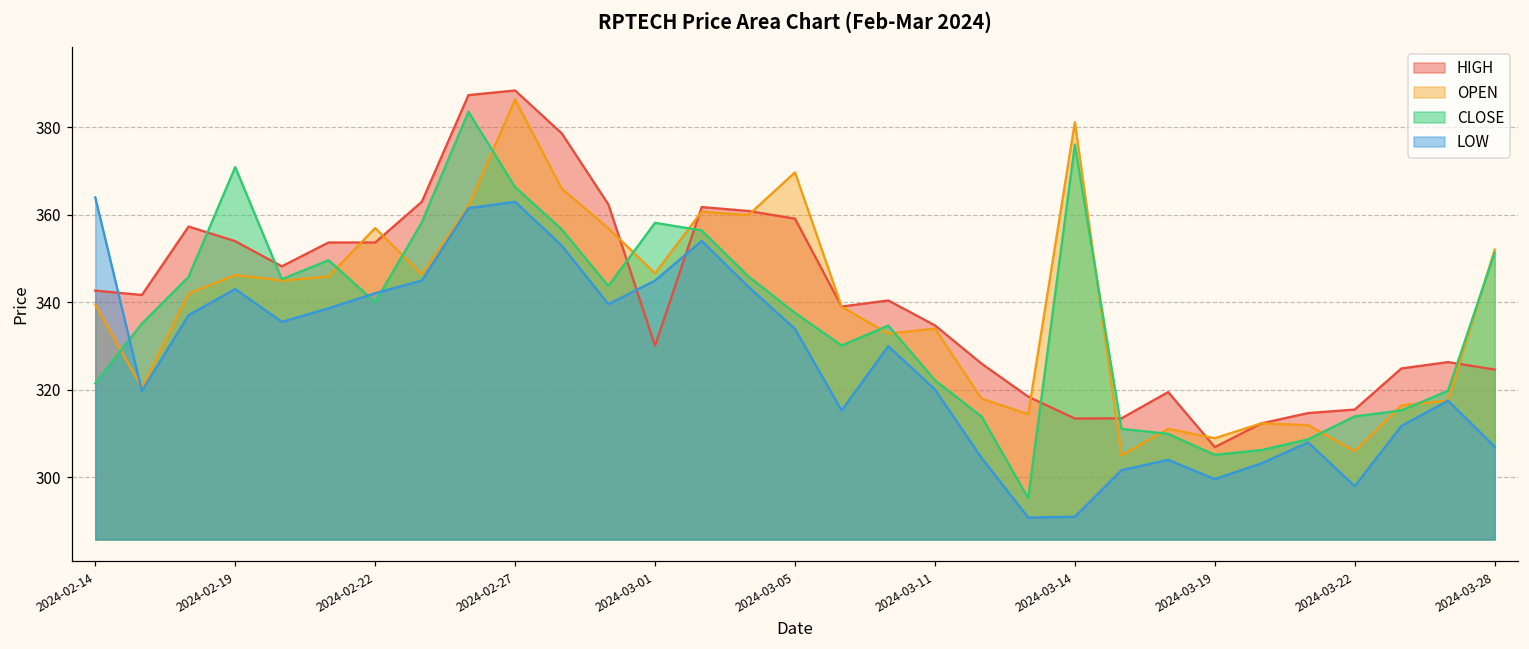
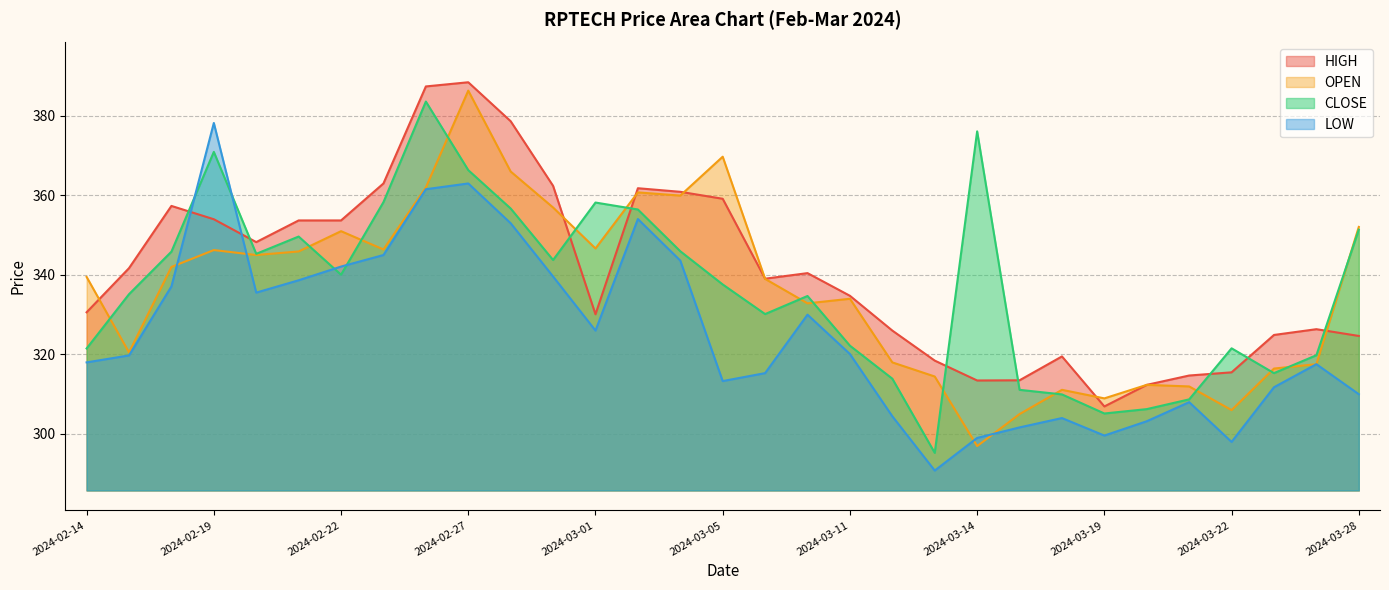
  {
    "HIGH": {
-     "2024-02-14": 343,
+     "2024-02-14": 331,
      "2024-02-19": 354,
      "2024-02-22": 354,
      "2024-02-27": 388,
      "2024-03-01": 330,
      "2024-03-05": 359,
      "2024-03-11": 335,
      "2024-03-14": 313,
      "2024-03-19": 307,
      "2024-03-22": 316,
      "2024-03-28": 325
    },
    "OPEN": {
      "2024-02-14": 340,
      "2024-02-19": 346,
-     "2024-02-22": 357,
+     "2024-02-22": 351,
      "2024-02-27": 386,
      "2024-03-01": 347,
      "2024-03-05": 370,
      "2024-03-11": 334,
-     "2024-03-14": 381,
+     "2024-03-14": 297,
      "2024-03-19": 309,
      "2024-03-22": 306,
      "2024-03-28": 352
    },
    "CLOSE": {
      "2024-02-14": 322,
      "2024-02-19": 371,
      "2024-02-22": 340,
      "2024-02-27": 366,
      "2024-03-01": 358,
      "2024-03-05": 338,
      "2024-03-11": 322,
      "2024-03-14": 376,
      "2024-03-19": 305,
-     "2024-03-22": 314,
+     "2024-03-22": 322,
      "2024-03-28": 351
    },
    "LOW": {
-     "2024-02-14": 364,
-     "2024-02-19": 343,
+     "2024-02-14": 318,
+     "2024-02-19": 378,
      "2024-02-22": 342,
      "2024-02-27": 363,
-     "2024-03-01": 345,
-     "2024-03-05": 334,
+     "2024-03-01": 326,
+     "2024-03-05": 313,
      "2024-03-11": 320,
-     "2024-03-14": 291,
+     "2024-03-14": 299,
      "2024-03-19": 300,
      "2024-03-22": 298,
-     "2024-03-28": 307
+     "2024-03-28": 310
    }
  }
